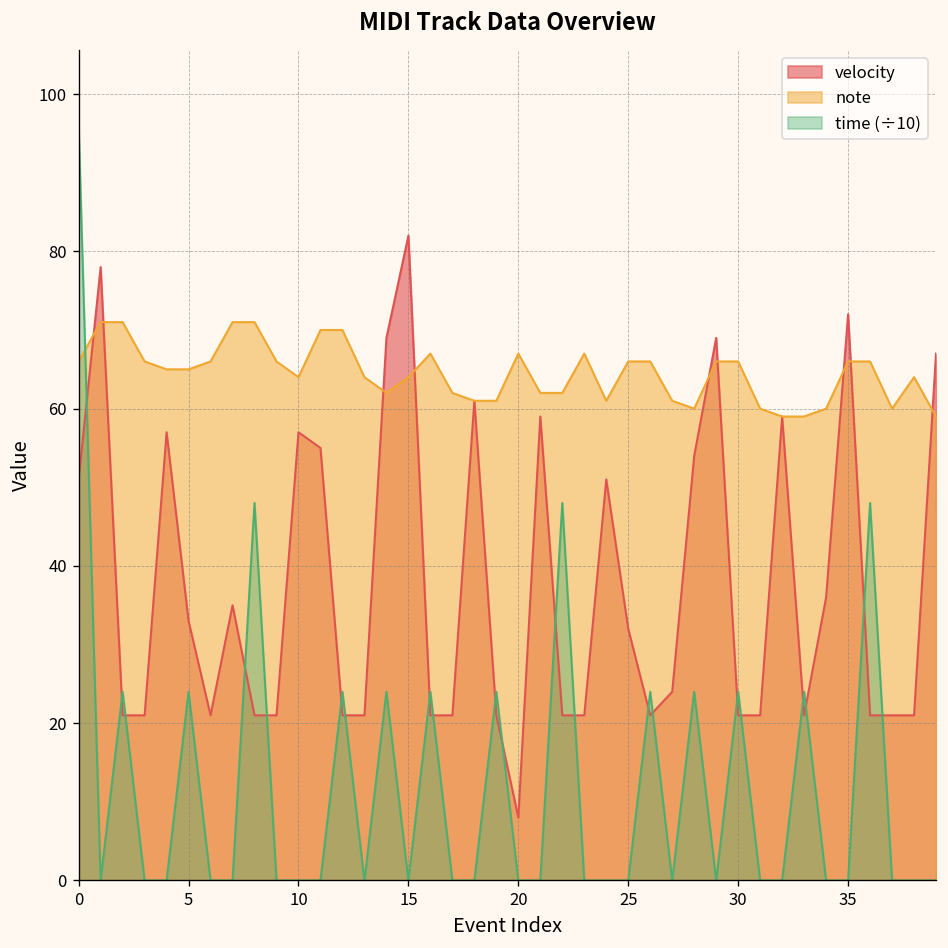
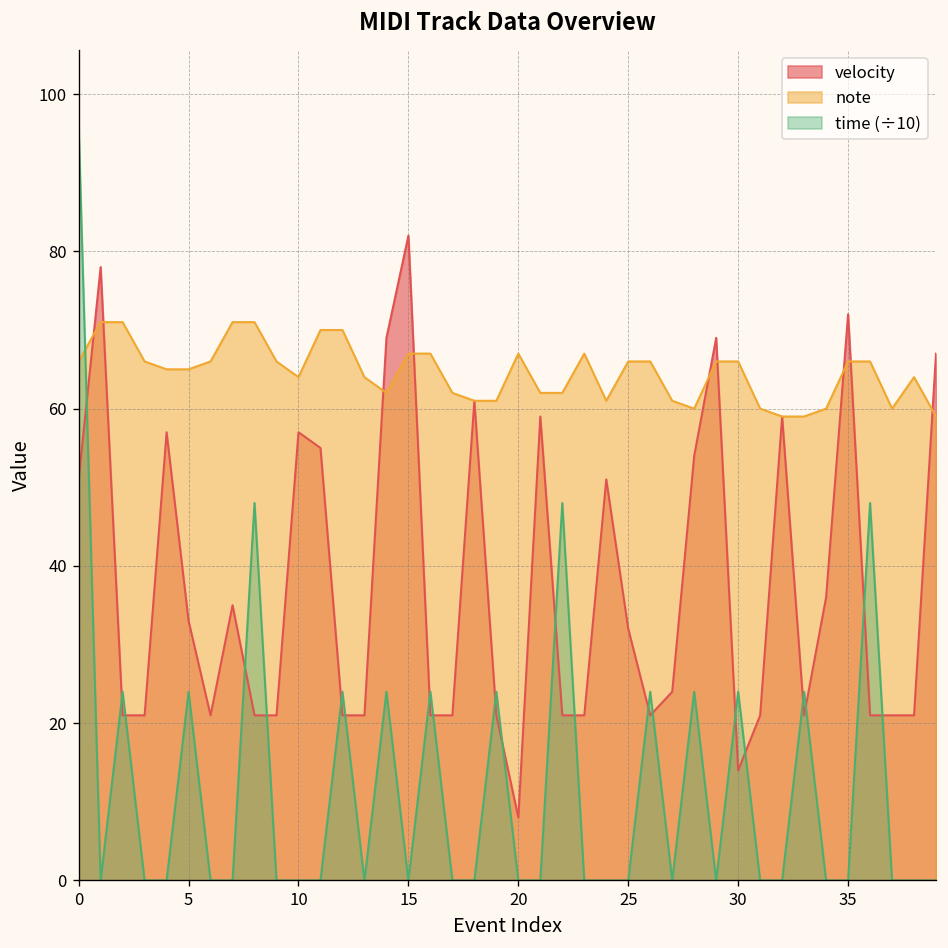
  {
    "velocity": {
      "0": 51,
      "5": 33,
      "10": 57,
      "15": 82,
      "20": 8,
      "25": 32,
-     "30": 21,
+     "30": 14,
      "35": 72
    },
    "note": {
      "0": 66,
      "5": 65,
      "10": 64,
-     "15": 64,
+     "15": 67,
      "20": 67,
      "25": 66,
      "30": 66,
      "35": 66
    },
    "time (÷10)": {
      "0": 96,
      "5": 24,
      "10": 0,
      "15": 0,
      "20": 0,
      "25": 0,
      "30": 24,
      "35": 0
    }
  }
